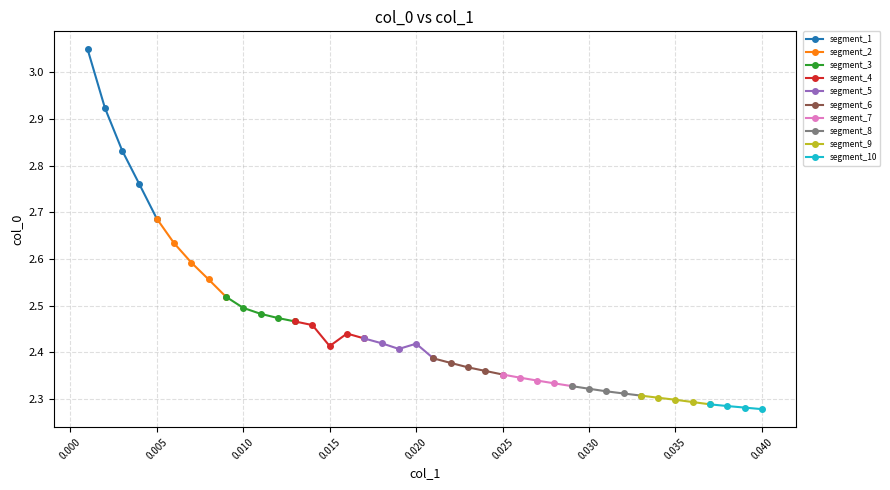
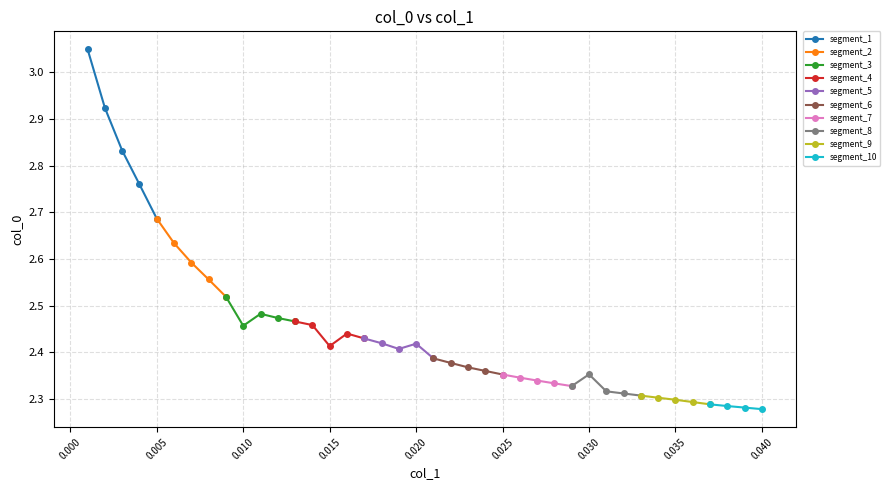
  {
    "segment_3": {
-     "0.010": 2.50
+     "0.010": 2.46
    },
    "segment_4": {
      "0.015": 2.41
    },
    "segment_5": {
      "0.020": 2.42
    },
    "segment_8": {
-     "0.030": 2.32
+     "0.030": 2.35
    },
    "segment_9": {
      "0.035": 2.30
    },
    "segment_10": {
      "0.040": 2.28
    }
  }
